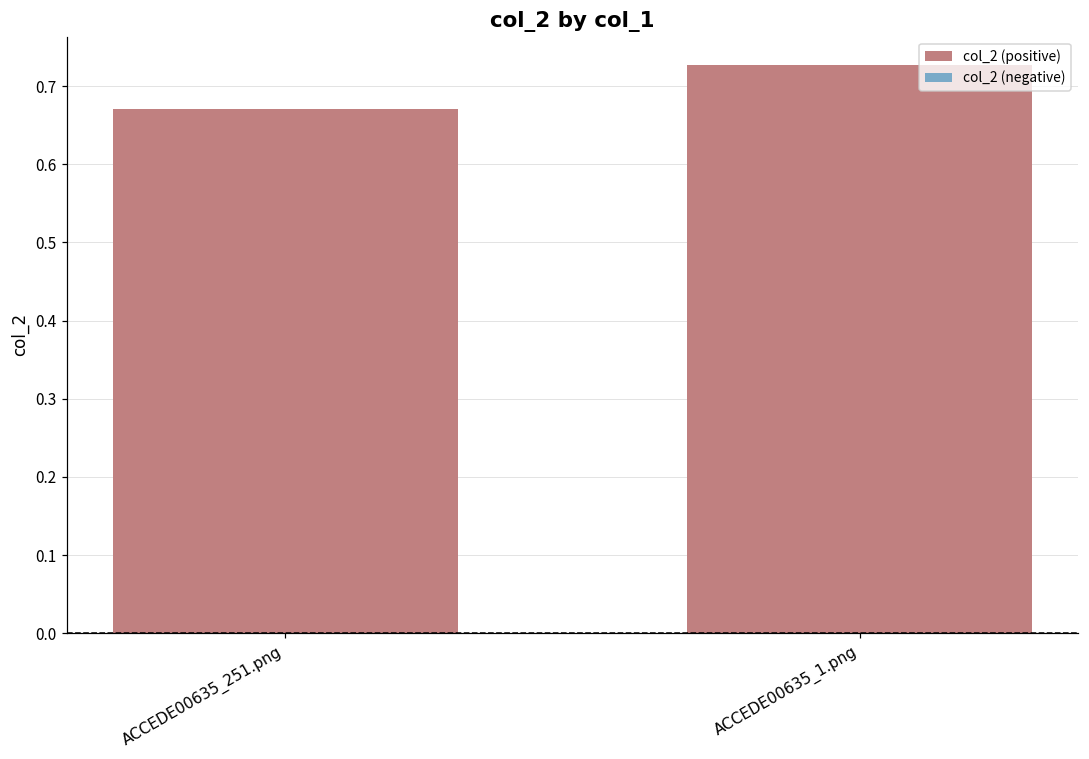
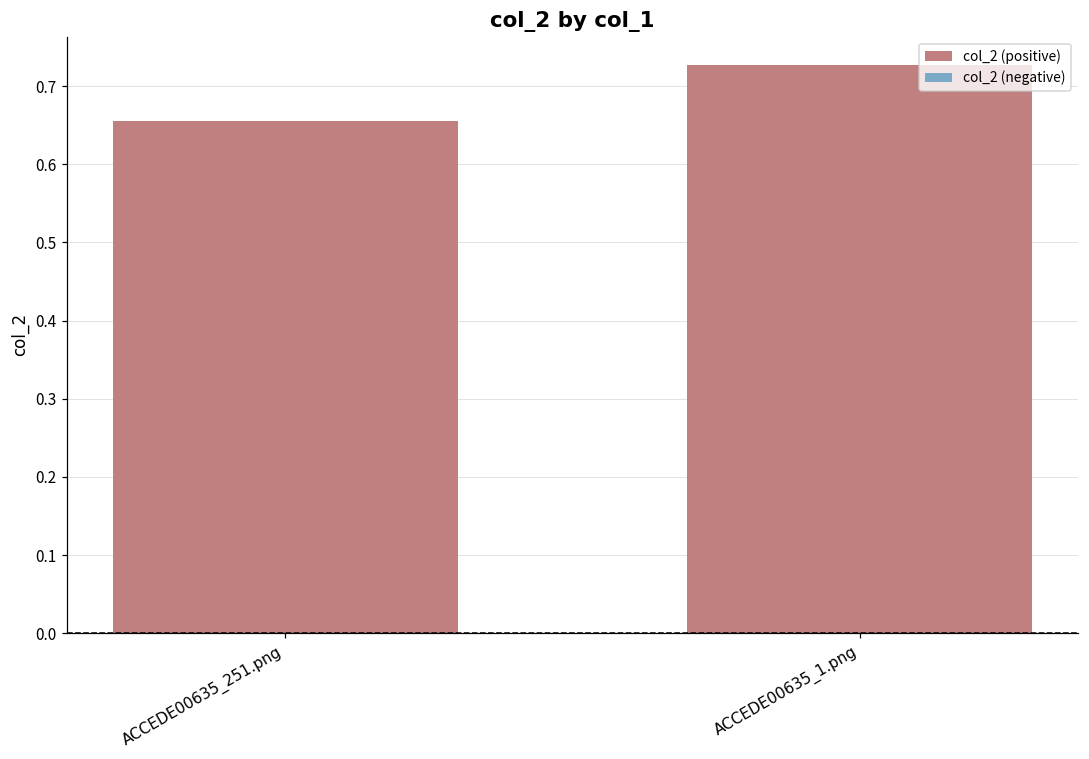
  {
    "col_2 (positive)": {
-     "ACCEDE00635_251.png": 0.67,
+     "ACCEDE00635_251.png": 0.66,
      "ACCEDE00635_1.png": 0.73
    },
    "col_2 (negative)": {
      "ACCEDE00635_251.png": 0.00,
      "ACCEDE00635_1.png": 0.00
    }
  }
